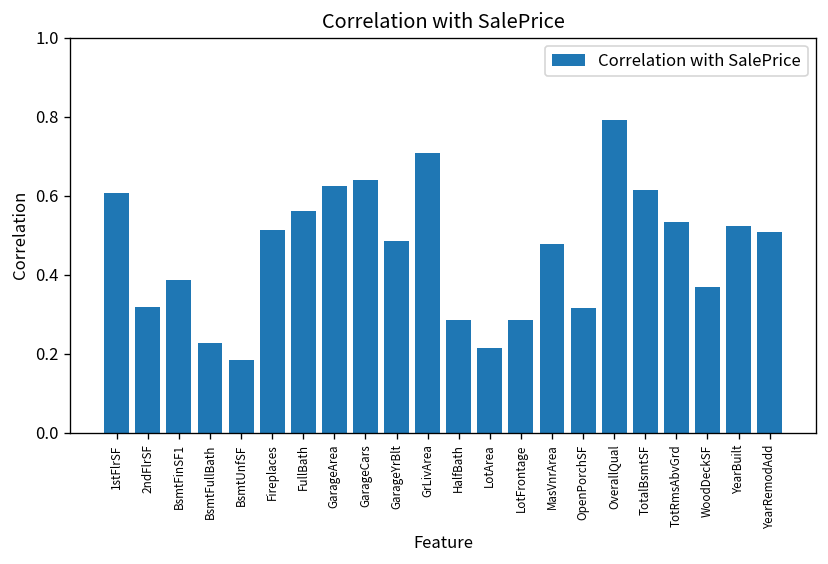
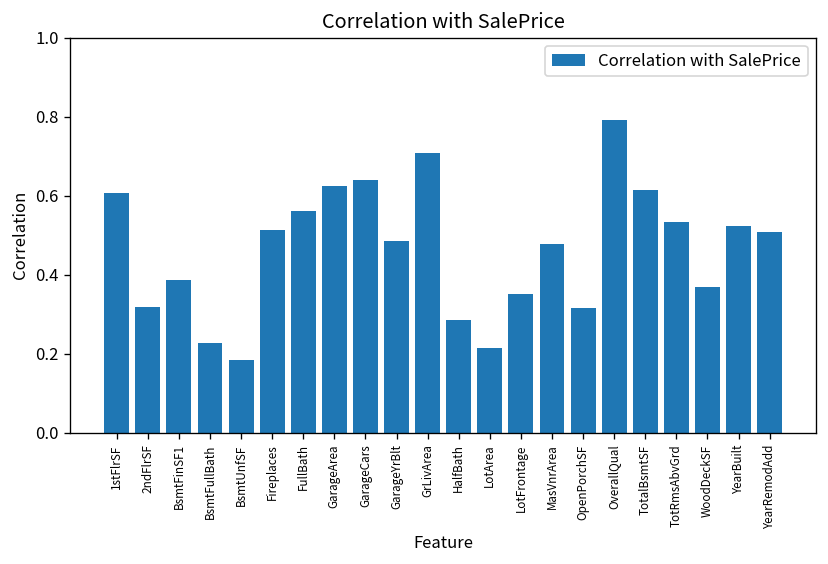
  {
    "1stFlrSF": 0.61,
    "2ndFlrSF": 0.32,
    "BsmtFinSF1": 0.39,
    "BsmtFullBath": 0.23,
    "BsmtUnfSF": 0.18,
    "Fireplaces": 0.51,
    "FullBath": 0.56,
    "GarageArea": 0.62,
    "GarageCars": 0.64,
    "GarageYrBlt": 0.49,
    "GrLivArea": 0.71,
    "HalfBath": 0.28,
    "LotArea": 0.21,
-   "LotFrontage": 0.29,
+   "LotFrontage": 0.35,
    "MasVnrArea": 0.48,
    "OpenPorchSF": 0.32,
    "OverallQual": 0.79,
    "TotalBsmtSF": 0.61,
    "TotRmsAbvGrd": 0.53,
    "WoodDeckSF": 0.37,
    "YearBuilt": 0.52,
    "YearRemodAdd": 0.51
  }
